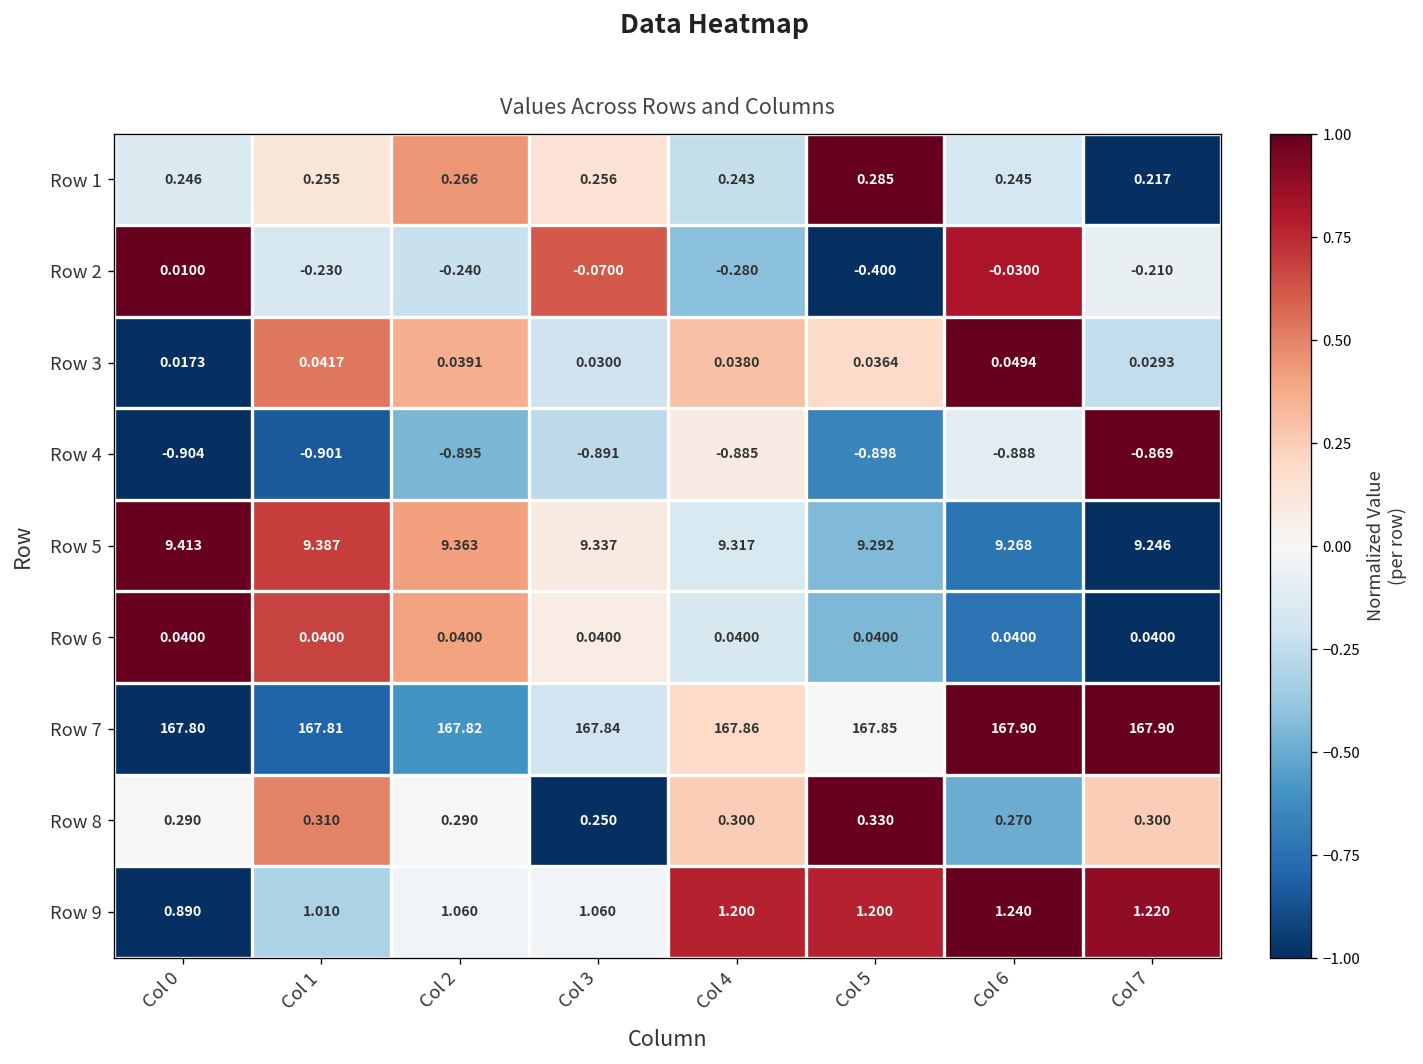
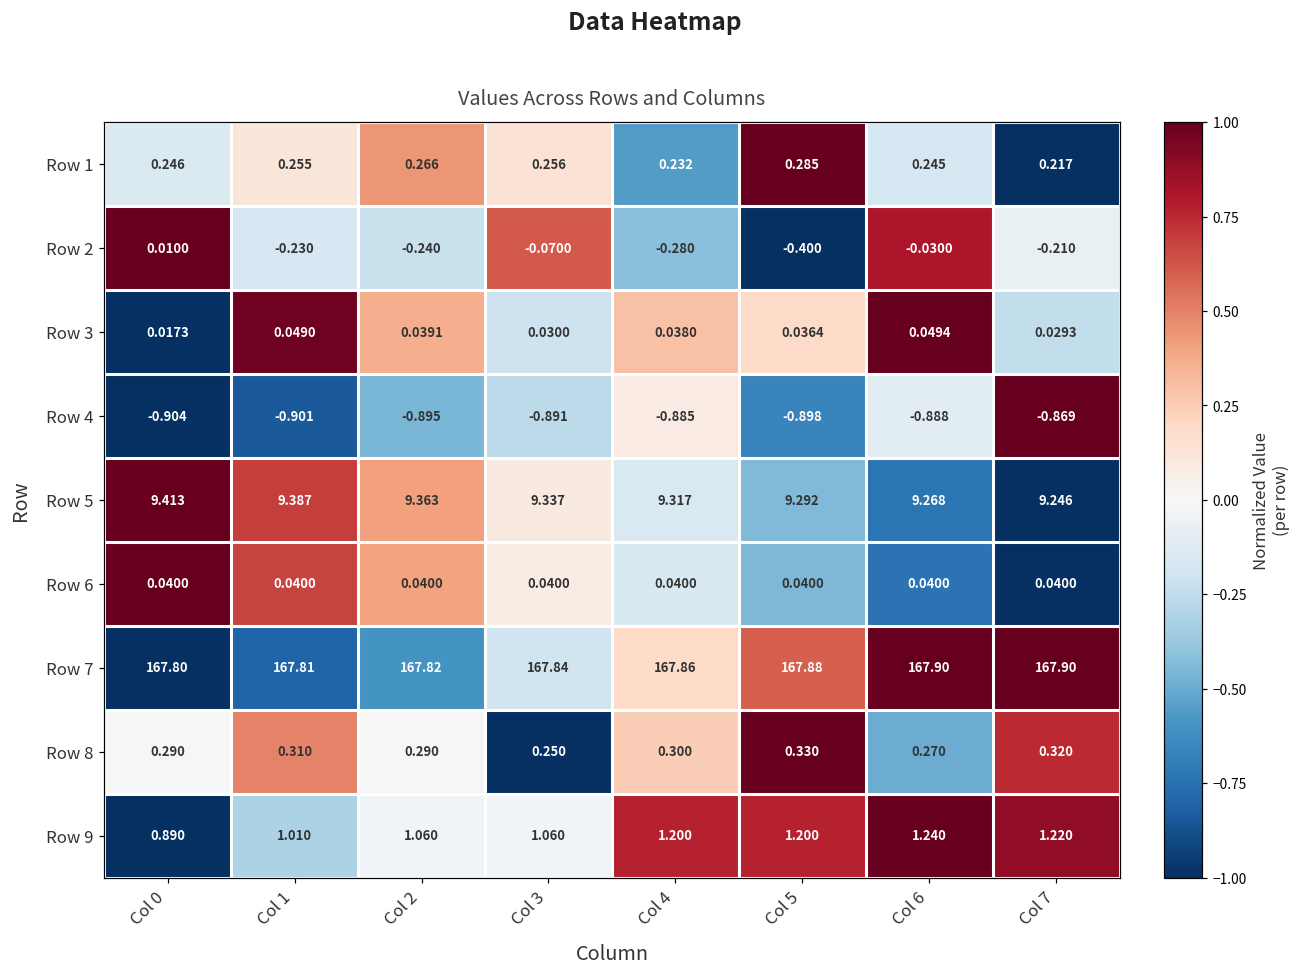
  {
    "Row 1": {
      "Col 0": 0.246,
      "Col 1": 0.255,
      "Col 2": 0.266,
      "Col 3": 0.256,
-     "Col 4": 0.243,
+     "Col 4": 0.232,
      "Col 5": 0.285,
      "Col 6": 0.245,
      "Col 7": 0.217
    },
    "Row 2": {
      "Col 0": 0.0100,
      "Col 1": -0.230,
      "Col 2": -0.240,
      "Col 3": -0.0700,
      "Col 4": -0.280,
      "Col 5": -0.400,
      "Col 6": -0.0300,
      "Col 7": -0.210
    },
    "Row 3": {
      "Col 0": 0.0173,
-     "Col 1": 0.0417,
+     "Col 1": 0.0490,
      "Col 2": 0.0391,
      "Col 3": 0.0300,
      "Col 4": 0.0380,
      "Col 5": 0.0364,
      "Col 6": 0.0494,
      "Col 7": 0.0293
    },
    "Row 4": {
      "Col 0": -0.904,
      "Col 1": -0.901,
      "Col 2": -0.895,
      "Col 3": -0.891,
      "Col 4": -0.885,
      "Col 5": -0.898,
      "Col 6": -0.888,
      "Col 7": -0.869
    },
    "Row 5": {
      "Col 0": 9.413,
      "Col 1": 9.387,
      "Col 2": 9.363,
      "Col 3": 9.337,
      "Col 4": 9.317,
      "Col 5": 9.292,
      "Col 6": 9.268,
      "Col 7": 9.246
    },
    "Row 6": {
      "Col 0": 0.0400,
      "Col 1": 0.0400,
      "Col 2": 0.0400,
      "Col 3": 0.0400,
      "Col 4": 0.0400,
      "Col 5": 0.0400,
      "Col 6": 0.0400,
      "Col 7": 0.0400
    },
    "Row 7": {
      "Col 0": 167.80,
      "Col 1": 167.81,
      "Col 2": 167.82,
      "Col 3": 167.84,
      "Col 4": 167.86,
-     "Col 5": 167.85,
+     "Col 5": 167.88,
      "Col 6": 167.90,
      "Col 7": 167.90
    },
    "Row 8": {
      "Col 0": 0.290,
      "Col 1": 0.310,
      "Col 2": 0.290,
      "Col 3": 0.250,
      "Col 4": 0.300,
      "Col 5": 0.330,
      "Col 6": 0.270,
-     "Col 7": 0.300
+     "Col 7": 0.320
    },
    "Row 9": {
      "Col 0": 0.890,
      "Col 1": 1.010,
      "Col 2": 1.060,
      "Col 3": 1.060,
      "Col 4": 1.200,
      "Col 5": 1.200,
      "Col 6": 1.240,
      "Col 7": 1.220
    }
  }
